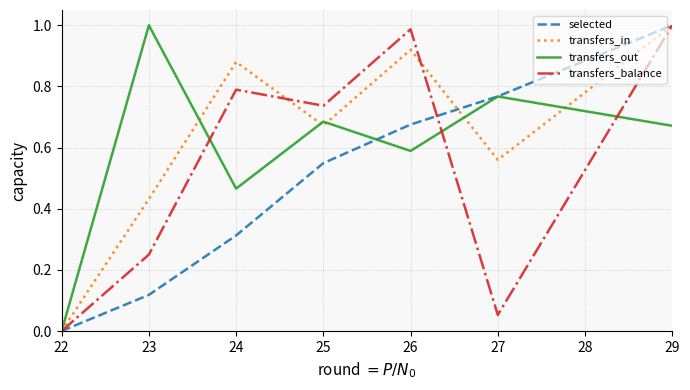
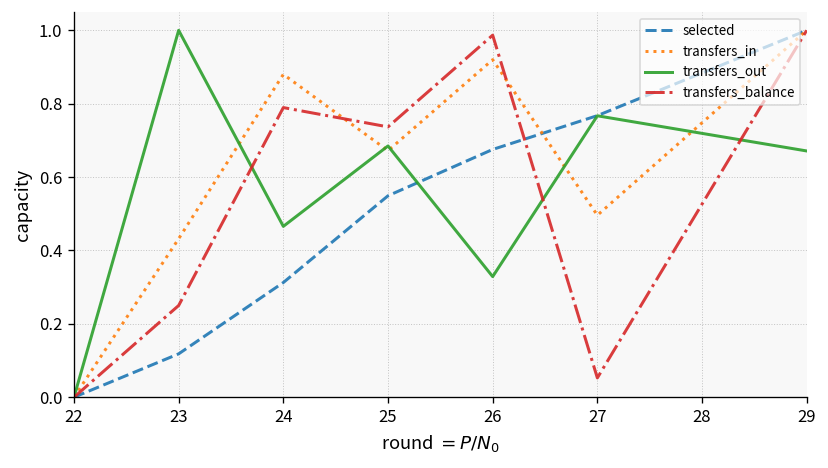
  {
    "selected": {
      "23": 0.12,
      "24": 0.31,
      "25": 0.55,
      "26": 0.68
    },
    "transfers_in": {
      "23": 0.43,
      "24": 0.88,
      "25": 0.67,
      "26": 0.92,
-     "27": 0.56
+     "27": 0.50
    },
    "transfers_out": {
      "23": 1.00,
      "24": 0.47,
      "25": 0.68,
-     "26": 0.59,
+     "26": 0.33,
      "29": 0.67
    },
    "transfers_balance": {
      "23": 0.25,
      "24": 0.79,
      "25": 0.74,
      "26": 0.99,
      "27": 0.05
    }
  }
